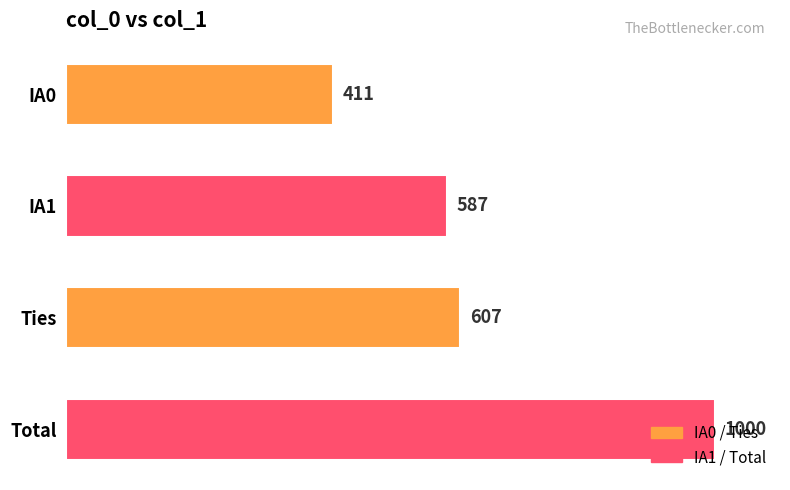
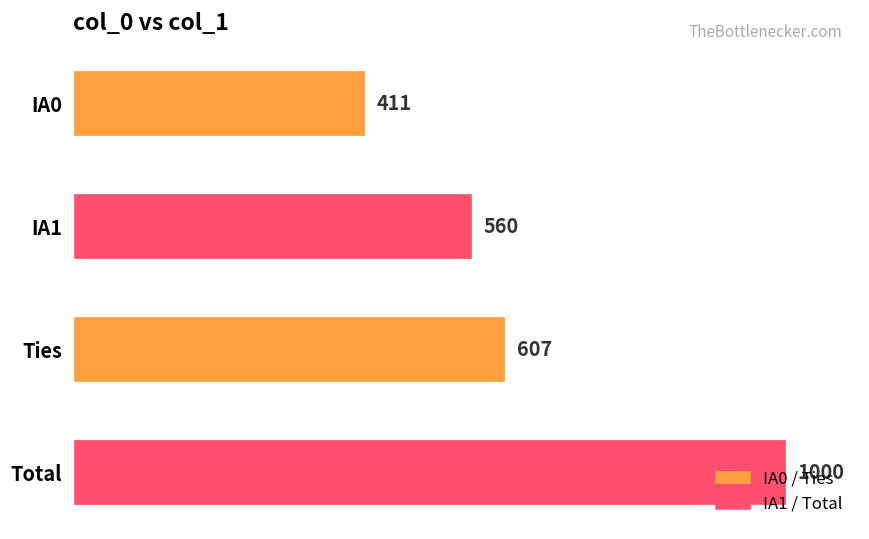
  {
    "IA0": 411,
-   "IA1": 587,
+   "IA1": 560,
    "Ties": 607,
    "Total": 1000
  }
